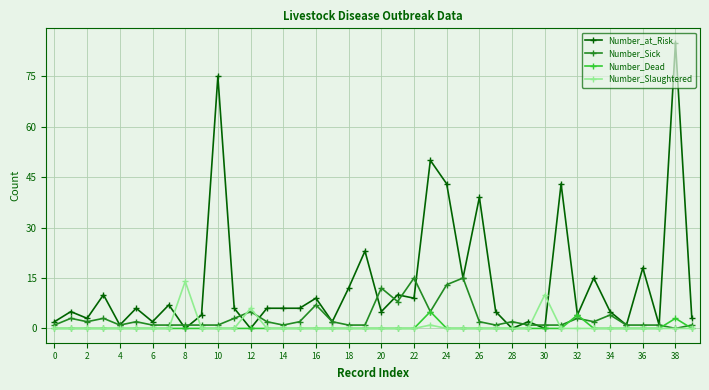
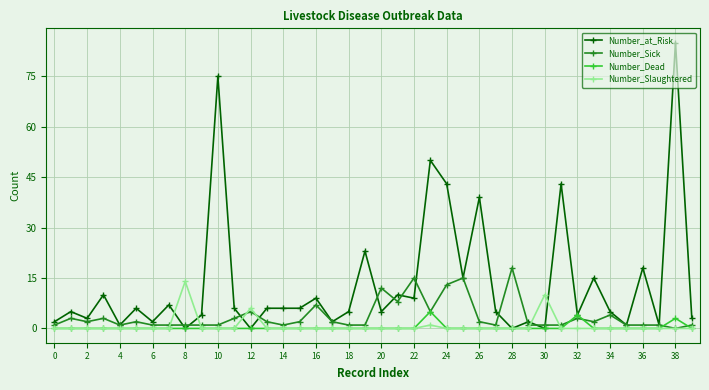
  {
    "Number_at_Risk": {
      "0": 2,
      "2": 3,
      "6": 2,
      "10": 75,
      "14": 6,
      "16": 9,
-     "18": 12,
+     "18": 5,
      "20": 5,
      "22": 9,
      "24": 43,
      "26": 39,
      "34": 5,
      "36": 18
    },
    "Number_Sick": {
      "0": 1,
      "2": 2,
      "6": 1,
      "8": 1,
      "10": 1,
      "12": 5,
      "14": 1,
      "16": 7,
      "18": 1,
      "20": 12,
      "22": 15,
      "24": 13,
      "26": 2,
-     "28": 2,
+     "28": 18,
      "30": 1,
      "32": 3,
      "34": 4,
      "36": 1
    },
    "Number_Dead": {
      "38": 3
    },
    "Number_Slaughtered": {
      "8": 14,
      "12": 6,
      "30": 10,
      "32": 0
    }
  }
